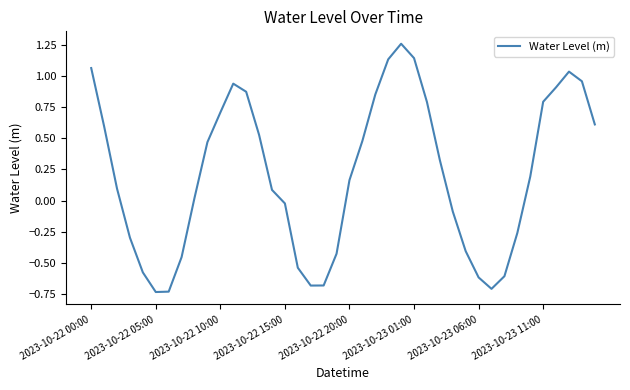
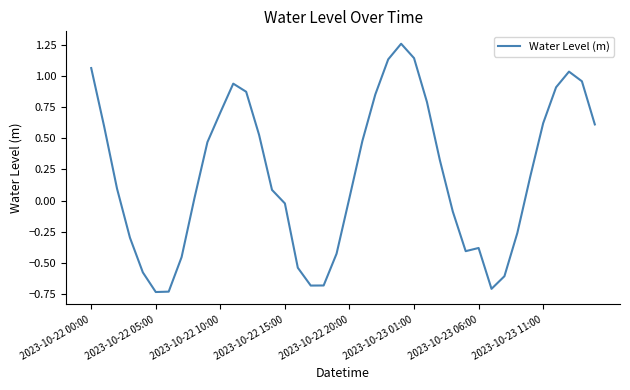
  {
    "2023-10-22 00:00": 1.06,
    "2023-10-22 05:00": -0.73,
    "2023-10-22 10:00": 0.71,
    "2023-10-22 15:00": -0.02,
-   "2023-10-22 20:00": 0.16,
+   "2023-10-22 20:00": 0.02,
    "2023-10-23 01:00": 1.14,
-   "2023-10-23 06:00": -0.62,
-   "2023-10-23 11:00": 0.79
+   "2023-10-23 06:00": -0.38,
+   "2023-10-23 11:00": 0.62
  }
